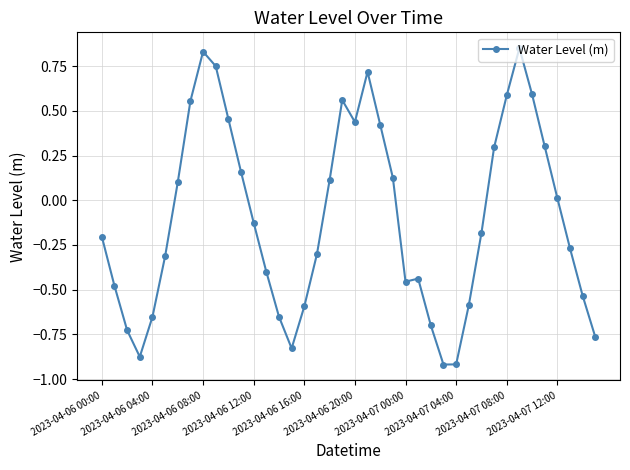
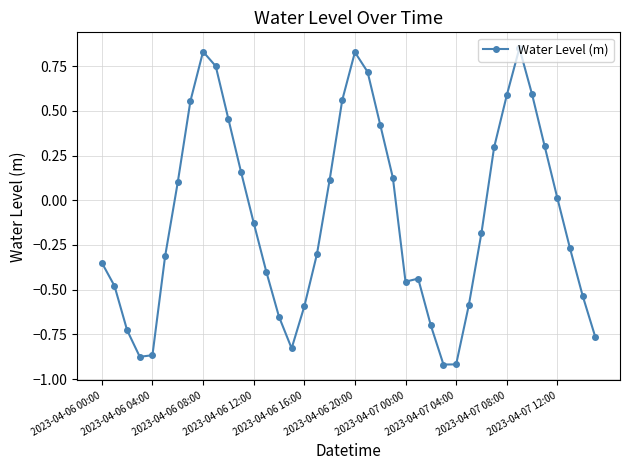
  {
-   "2023-04-06 00:00": -0.20,
-   "2023-04-06 04:00": -0.65,
+   "2023-04-06 00:00": -0.35,
+   "2023-04-06 04:00": -0.87,
    "2023-04-06 08:00": 0.83,
    "2023-04-06 12:00": -0.13,
    "2023-04-06 16:00": -0.59,
-   "2023-04-06 20:00": 0.44,
+   "2023-04-06 20:00": 0.83,
    "2023-04-07 00:00": -0.46,
    "2023-04-07 04:00": -0.92,
    "2023-04-07 08:00": 0.59,
    "2023-04-07 12:00": 0.01
  }
